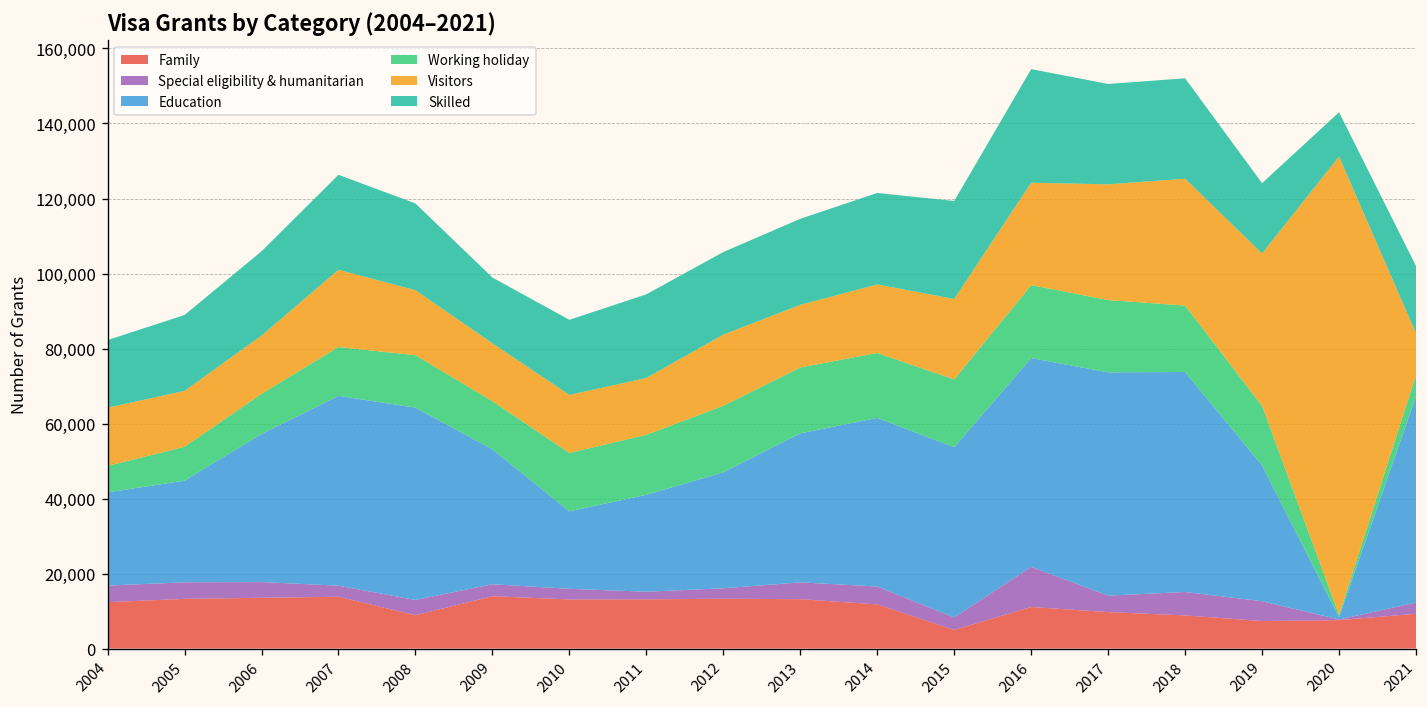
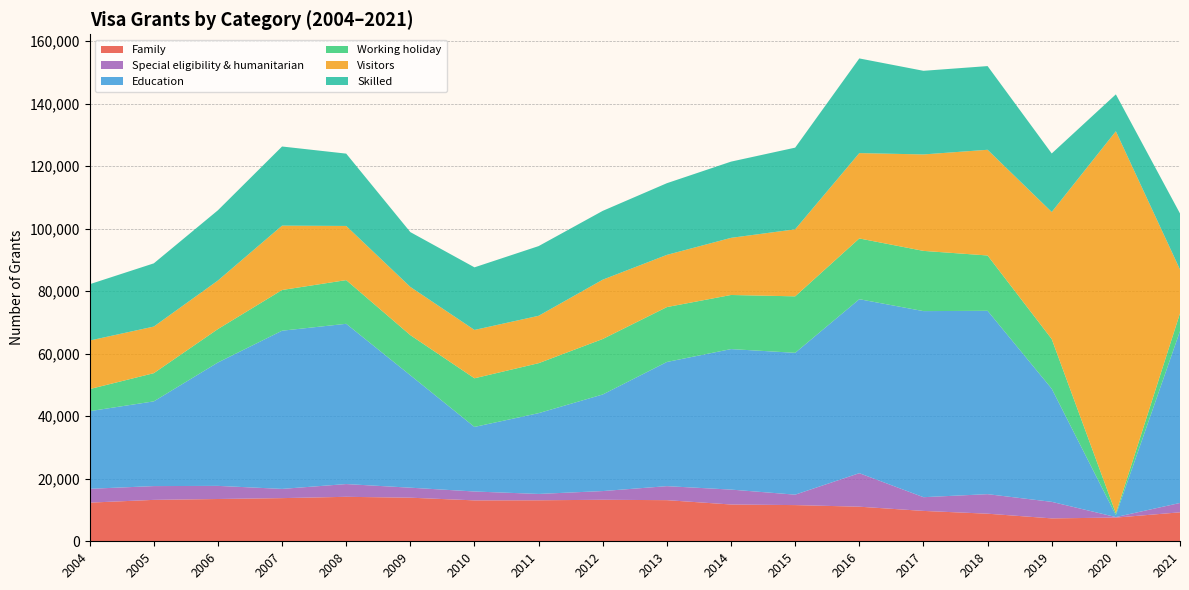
  {
    "Family": {
      "2004": "12,000",
      "2005": "13,000",
      "2006": "14,000",
      "2007": "14,000",
-     "2008": "9,000",
+     "2008": "14,000",
      "2009": "14,000",
      "2010": "13,000",
      "2011": "13,000",
      "2012": "13,000",
      "2013": "13,000",
      "2014": "12,000",
-     "2015": "5,000",
+     "2015": "12,000",
      "2016": "11,000",
      "2017": "10,000",
      "2018": "9,000",
      "2019": "7,000",
      "2021": "9,000"
    },
    "Special eligibility & humanitarian": {
      "2004": "4,000",
      "2005": "4,000",
      "2006": "4,000",
      "2007": "3,000",
      "2008": "4,000",
      "2009": "3,000",
      "2010": "3,000",
      "2011": "2,000",
      "2012": "3,000",
      "2013": "4,000",
      "2014": "5,000",
      "2015": "3,000",
      "2016": "11,000",
      "2017": "4,000",
      "2018": "6,000",
      "2019": "5,000",
      "2021": "3,000"
    },
    "Education": {
      "2004": "25,000",
      "2005": "27,000",
      "2006": "39,000",
      "2007": "51,000",
      "2008": "51,000",
      "2009": "36,000",
      "2010": "21,000",
      "2011": "26,000",
      "2012": "31,000",
      "2013": "40,000",
      "2014": "45,000",
      "2015": "45,000",
      "2016": "56,000",
      "2017": "60,000",
      "2018": "59,000",
      "2019": "36,000",
      "2021": "55,000"
    },
    "Visitors": {
      "2004": "16,000",
      "2005": "15,000",
      "2006": "16,000",
      "2007": "21,000",
      "2008": "17,000",
      "2009": "15,000",
      "2010": "15,000",
      "2011": "15,000",
      "2012": "19,000",
      "2013": "17,000",
      "2014": "18,000",
      "2015": "21,000",
      "2016": "27,000",
      "2017": "31,000",
      "2018": "34,000",
      "2019": "41,000",
      "2020": "122,000",
-     "2021": "11,000"
+     "2021": "14,000"
    }
  }
